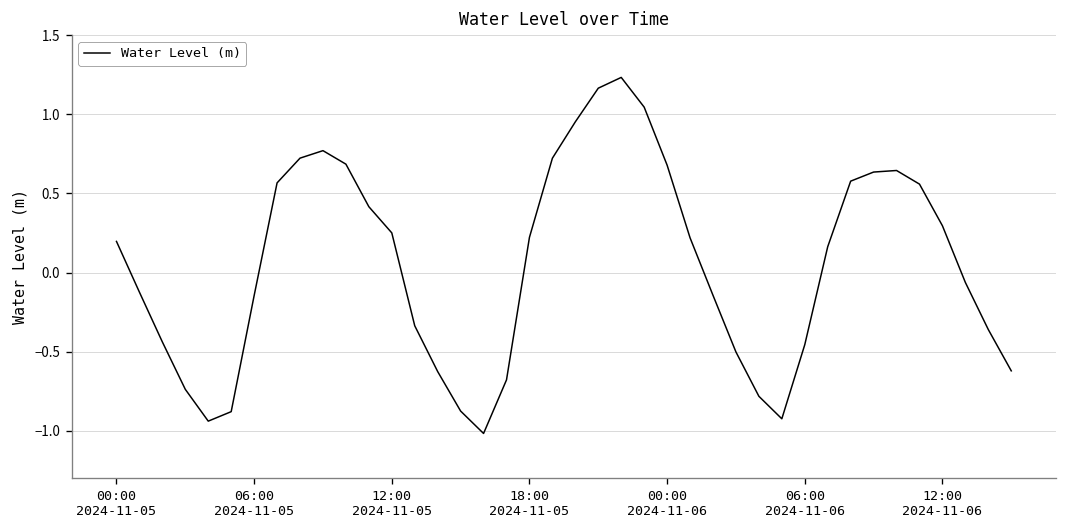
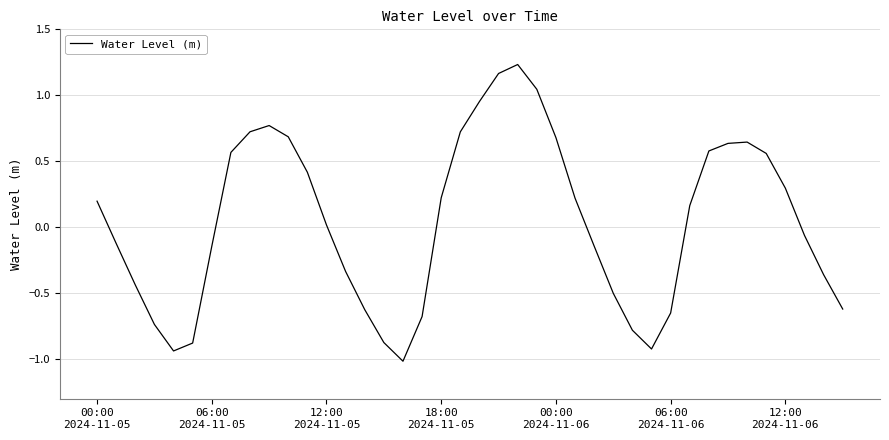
  {
    "00:00 2024-11-05": 0.20,
    "06:00 2024-11-05": -0.15,
-   "12:00 2024-11-05": 0.25,
+   "12:00 2024-11-05": 0.02,
    "18:00 2024-11-05": 0.22,
    "00:00 2024-11-06": 0.68,
-   "06:00 2024-11-06": -0.46,
+   "06:00 2024-11-06": -0.65,
    "12:00 2024-11-06": 0.30
  }
